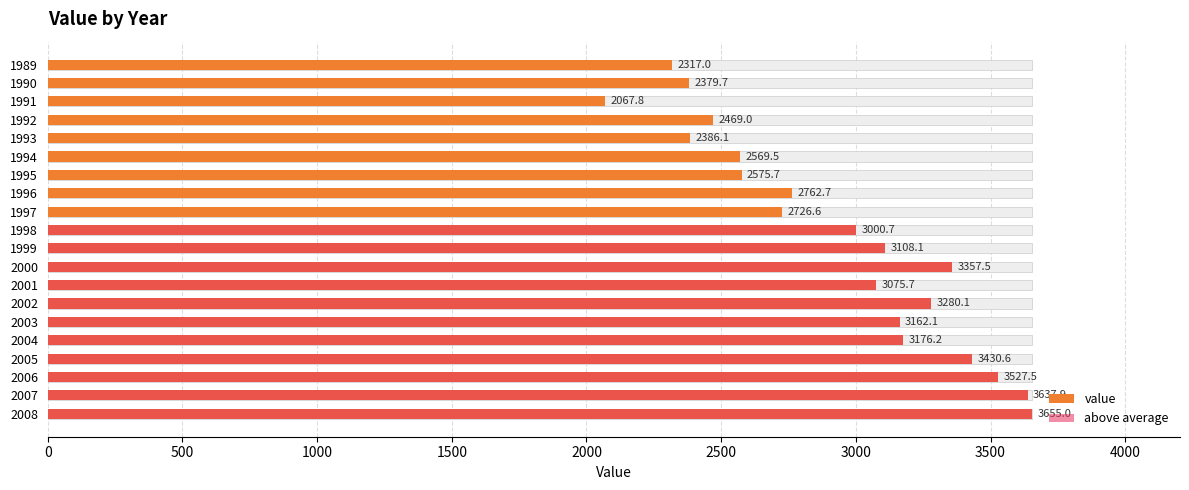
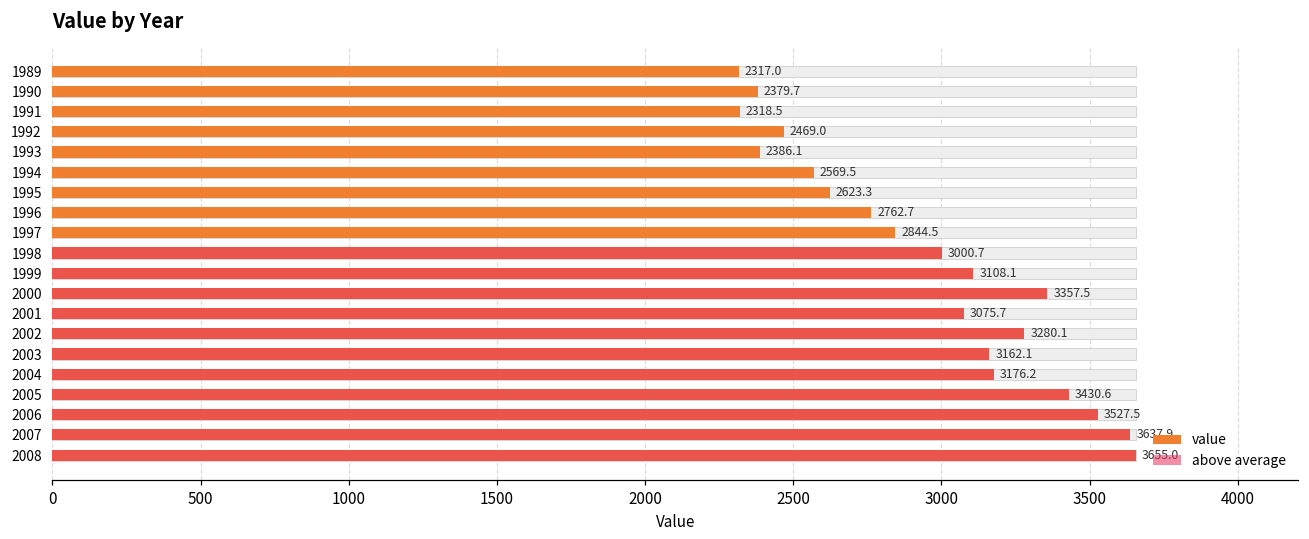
  {
    "value": {
-     "1991": 2067.8,
-     "1995": 2575.7,
-     "1997": 2726.6,
+     "1991": 2318.5,
+     "1995": 2623.3,
+     "1997": 2844.5,
      "2008": 3655.0
    },
    "above average": {
      "2008": 3655.0
    }
  }
